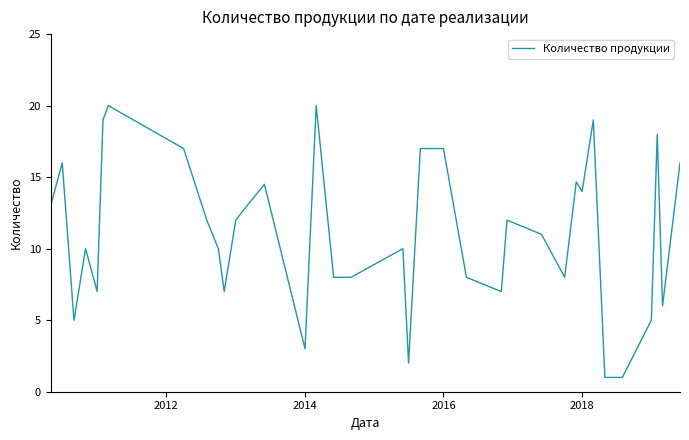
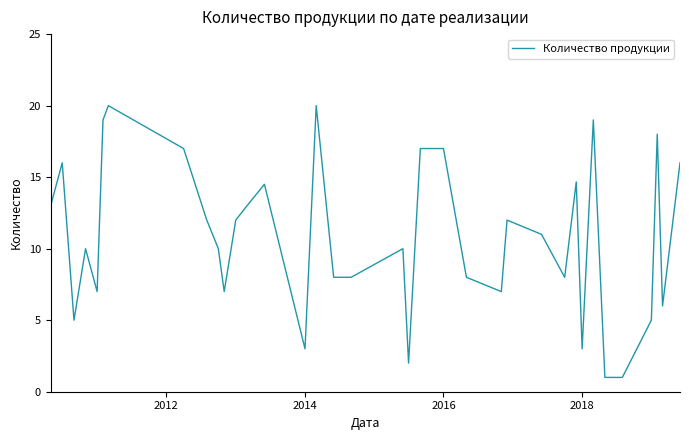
  {
    "2014": 3,
    "2016": 17,
-   "2018": 14
+   "2018": 3
  }
